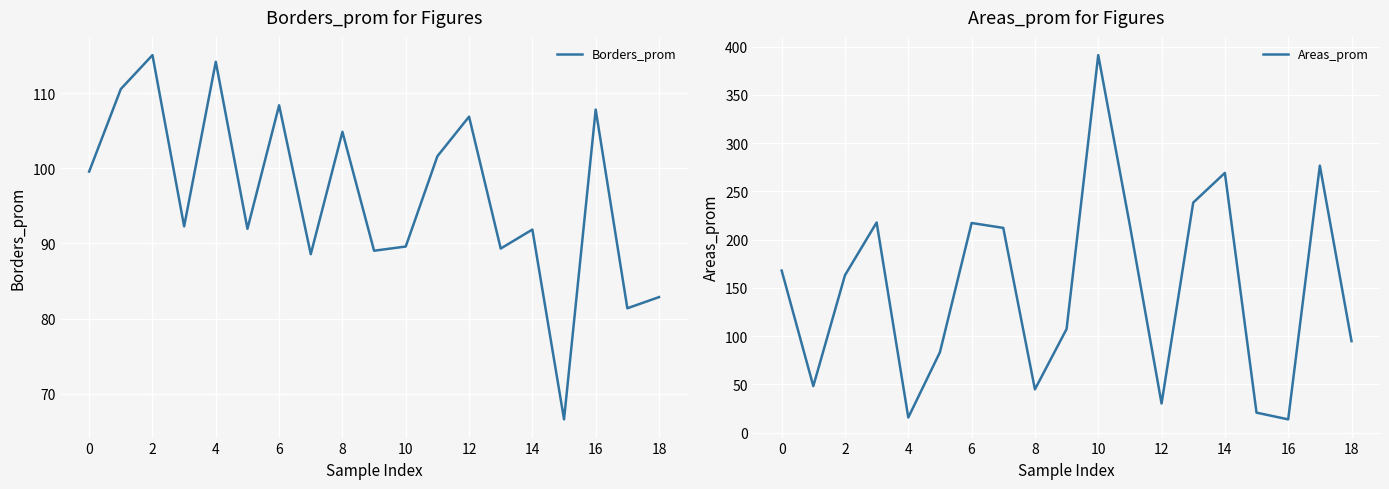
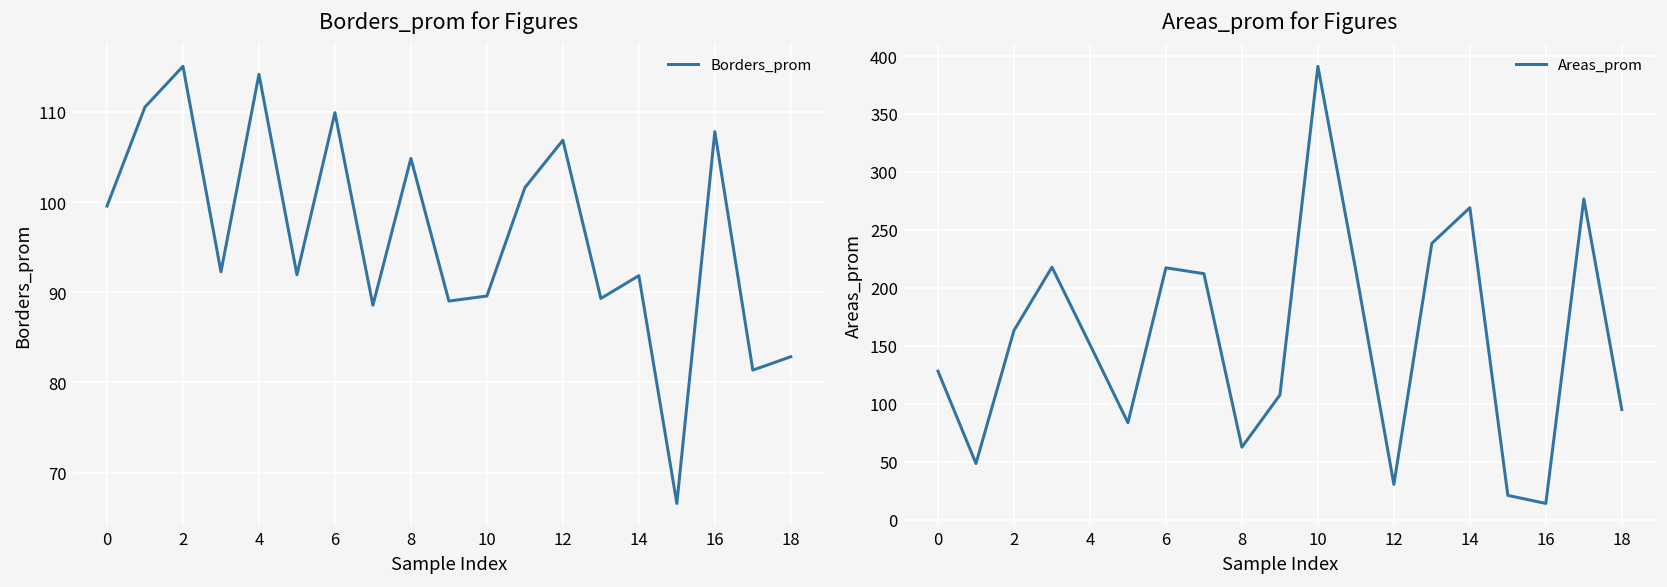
  {
    "Borders_prom for Figures": {
      "0": 100,
      "2": 115,
      "4": 114,
-     "6": 108,
+     "6": 110,
      "8": 105,
      "10": 90,
      "12": 107,
      "14": 92,
      "16": 108,
      "18": 83
    },
    "Areas_prom for Figures": {
-     "0": 170,
+     "0": 130,
      "2": 160,
-     "4": 20,
+     "4": 150,
      "6": 220,
-     "8": 40,
+     "8": 60,
      "10": 390,
      "12": 30,
      "14": 270,
      "16": 10,
      "18": 90
    }
  }
